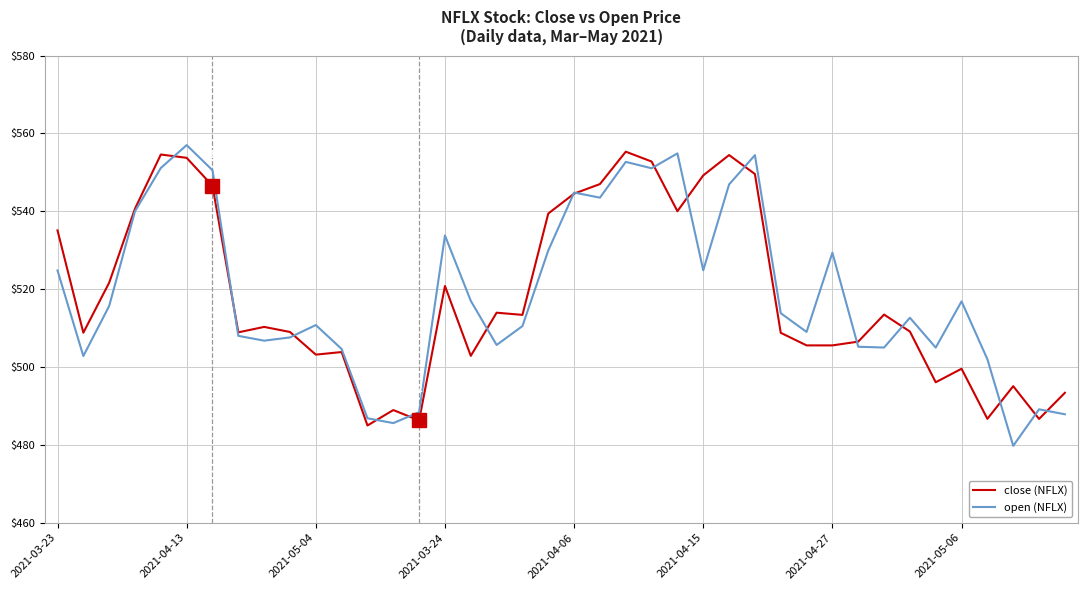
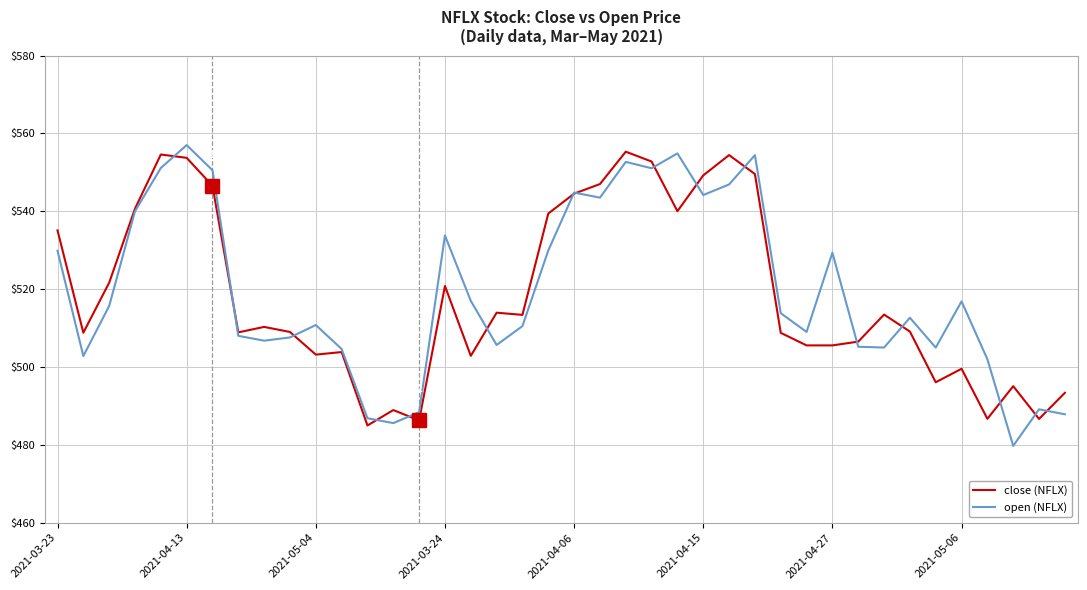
  {
    "open (NFLX)": {
-     "2021-03-23": "$525",
+     "2021-03-23": "$530",
      "2021-04-13": "$557",
      "2021-05-04": "$511",
      "2021-03-24": "$534",
-     "2021-04-15": "$525",
+     "2021-04-15": "$544",
      "2021-04-27": "$529",
      "2021-05-06": "$517"
    }
  }
